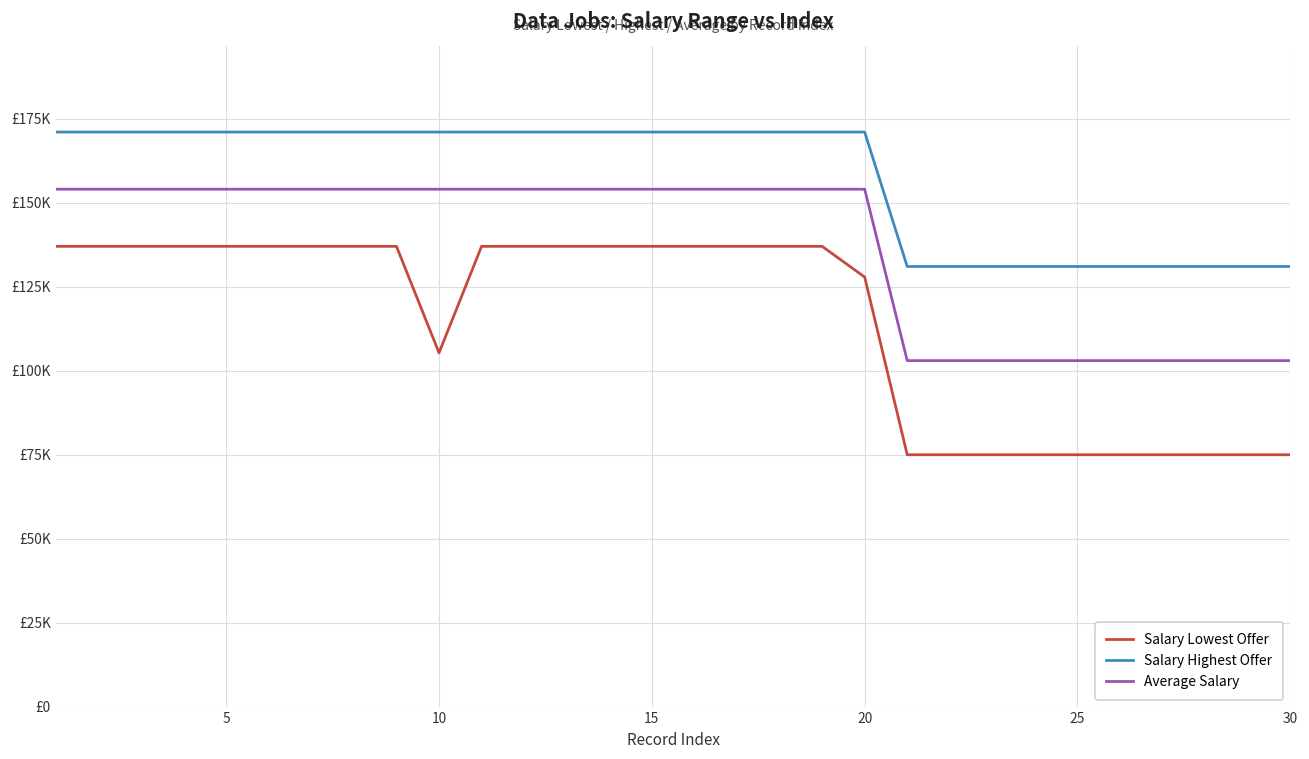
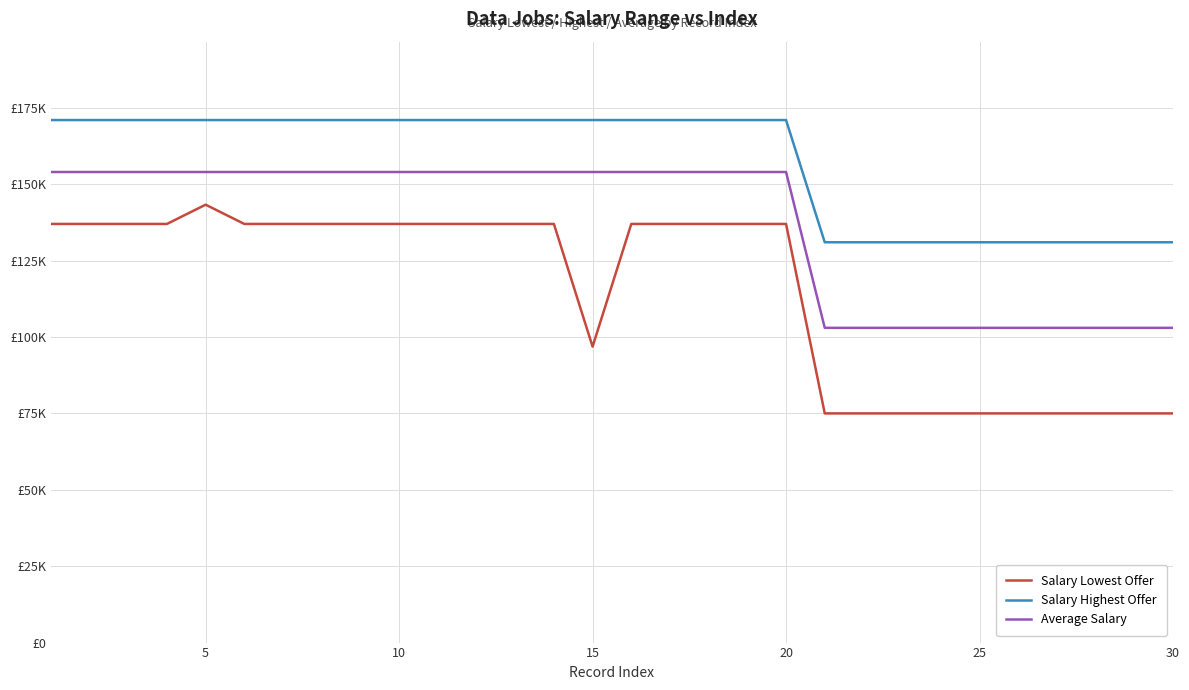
  {
    "Salary Lowest Offer": {
-     "5": "£137000",
-     "10": "£105000",
-     "15": "£137000",
-     "20": "£128000",
+     "5": "£143000",
+     "10": "£137000",
+     "15": "£97000",
+     "20": "£137000",
      "25": "£75000",
      "30": "£75000"
    },
    "Salary Highest Offer": {
      "5": "£171000",
      "10": "£171000",
      "15": "£171000",
      "20": "£171000",
      "25": "£131000",
      "30": "£131000"
    },
    "Average Salary": {
      "5": "£154000",
      "10": "£154000",
      "15": "£154000",
      "20": "£154000",
      "25": "£103000",
      "30": "£103000"
    }
  }
